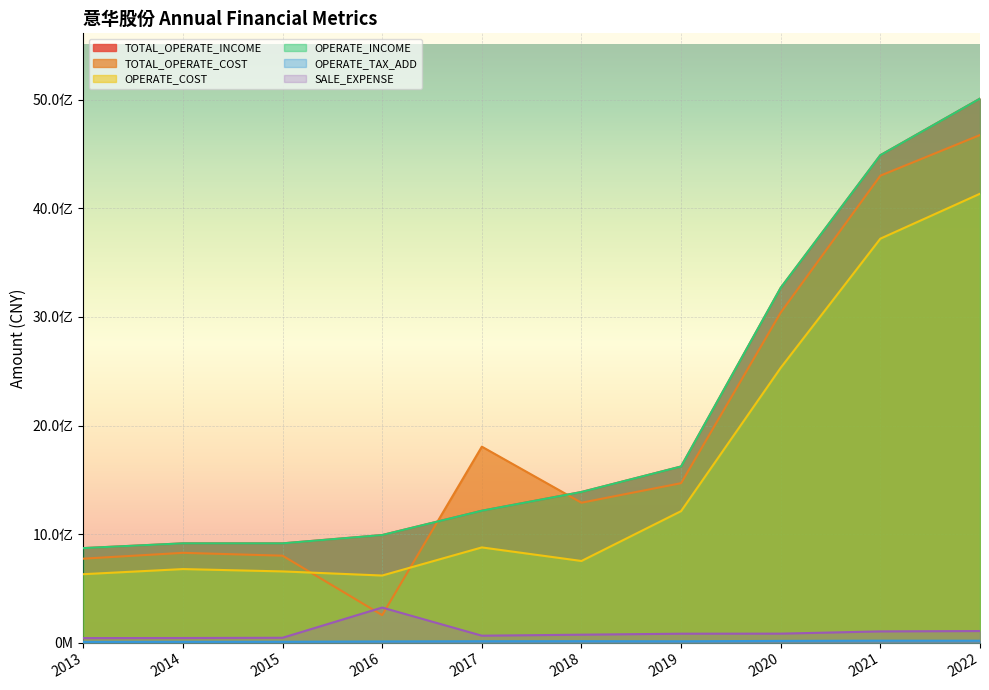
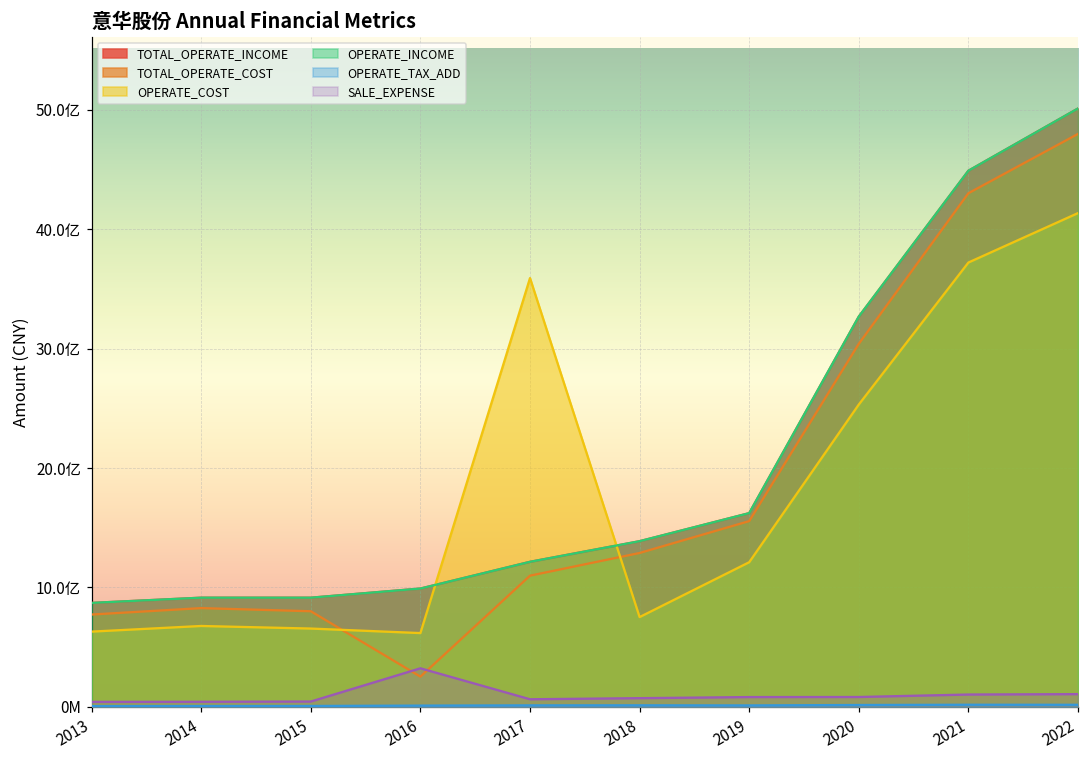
  {
    "OPERATE_INCOME": {
      "2013": "8.7亿",
      "2014": "9.1亿",
      "2015": "9.1亿",
      "2016": "9.9亿",
      "2017": "12.2亿",
      "2018": "13.9亿",
      "2019": "16.2亿",
      "2020": "32.7亿",
      "2021": "44.9亿",
      "2022": "50.1亿"
    },
    "TOTAL_OPERATE_COST": {
      "2013": "7.7亿",
      "2014": "8.3亿",
      "2015": "8.0亿",
      "2016": "2.5亿",
-     "2017": "18.1亿",
+     "2017": "11.0亿",
      "2018": "12.9亿",
-     "2019": "14.7亿",
+     "2019": "15.6亿",
      "2020": "30.4亿",
      "2021": "43.0亿",
-     "2022": "46.8亿"
+     "2022": "48.0亿"
    },
    "OPERATE_COST": {
      "2013": "6.3亿",
      "2014": "6.8亿",
      "2015": "6.6亿",
      "2016": "6.2亿",
-     "2017": "8.8亿",
+     "2017": "35.9亿",
      "2018": "7.5亿",
      "2019": "12.1亿",
      "2020": "25.3亿",
      "2021": "37.2亿",
      "2022": "41.3亿"
    },
    "OPERATE_TAX_ADD": {
      "2013": "0.1亿",
      "2014": "0.1亿",
      "2015": "0.1亿",
      "2016": "0.1亿",
      "2017": "0.1亿",
      "2018": "0.1亿",
      "2019": "0.1亿",
      "2020": "0.2亿",
      "2021": "0.2亿",
      "2022": "0.2亿"
    },
    "SALE_EXPENSE": {
      "2013": "0.4亿",
      "2014": "0.4亿",
      "2015": "0.5亿",
      "2016": "3.2亿",
      "2017": "0.6亿",
      "2018": "0.7亿",
      "2019": "0.8亿",
      "2020": "0.8亿",
      "2021": "1.0亿",
      "2022": "1.1亿"
    }
  }
